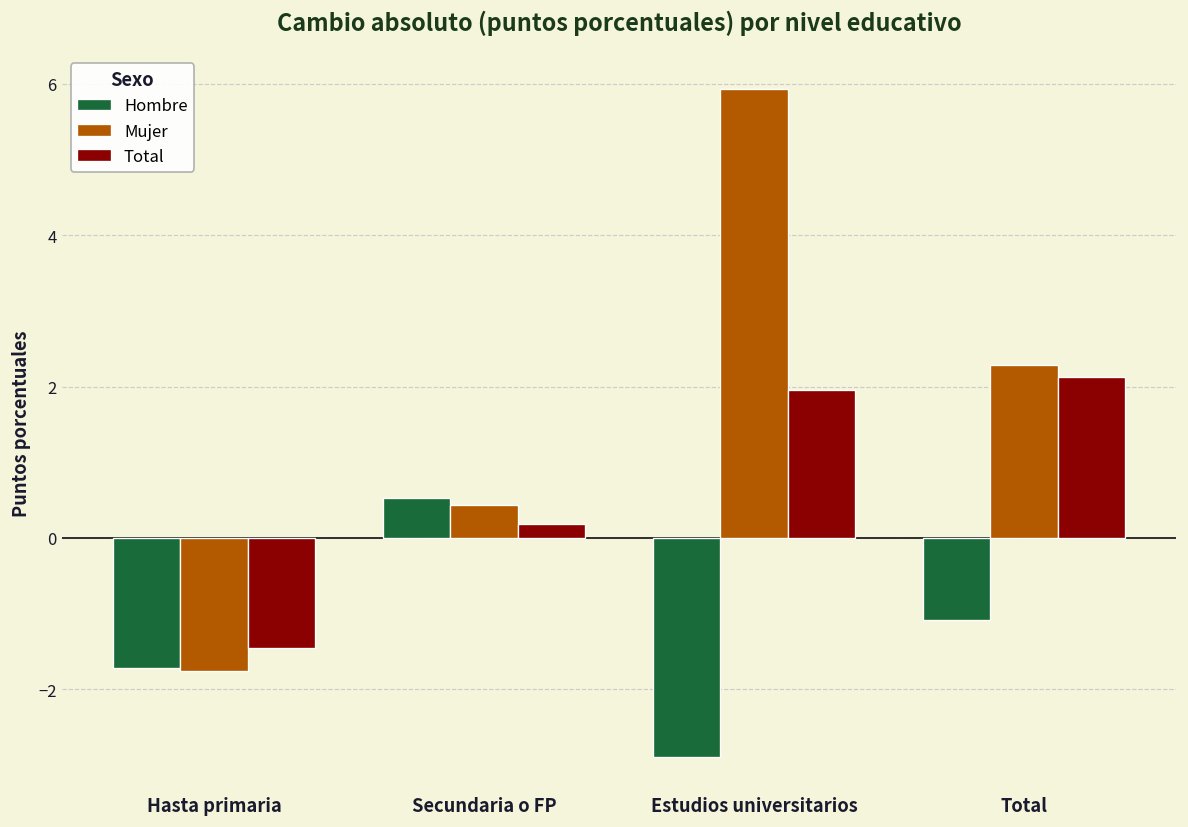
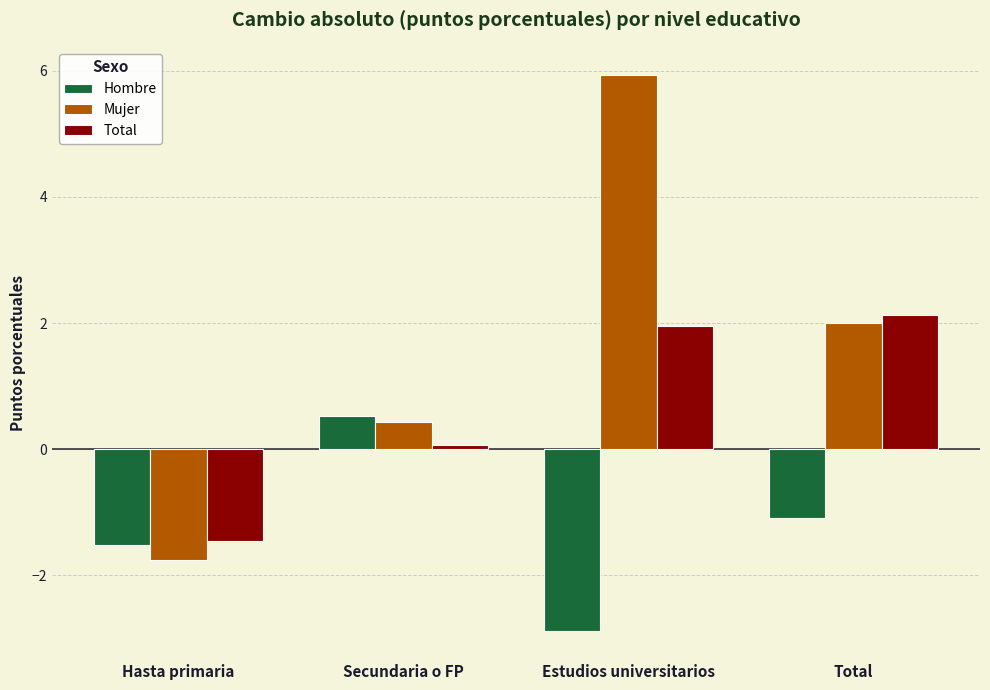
  {
    "Hombre": {
-     "Hasta primaria": -1.7,
+     "Hasta primaria": -1.5,
      "Secundaria o FP": 0.5,
      "Estudios universitarios": -2.9,
      "Total": -1.1
    },
    "Mujer": {
      "Hasta primaria": -1.8,
      "Secundaria o FP": 0.4,
      "Estudios universitarios": 5.9,
-     "Total": 2.3
+     "Total": 2.0
    },
    "Total": {
      "Hasta primaria": -1.4,
-     "Secundaria o FP": 0.2,
+     "Secundaria o FP": 0.1,
      "Estudios universitarios": 2.0,
      "Total": 2.1
    }
  }
